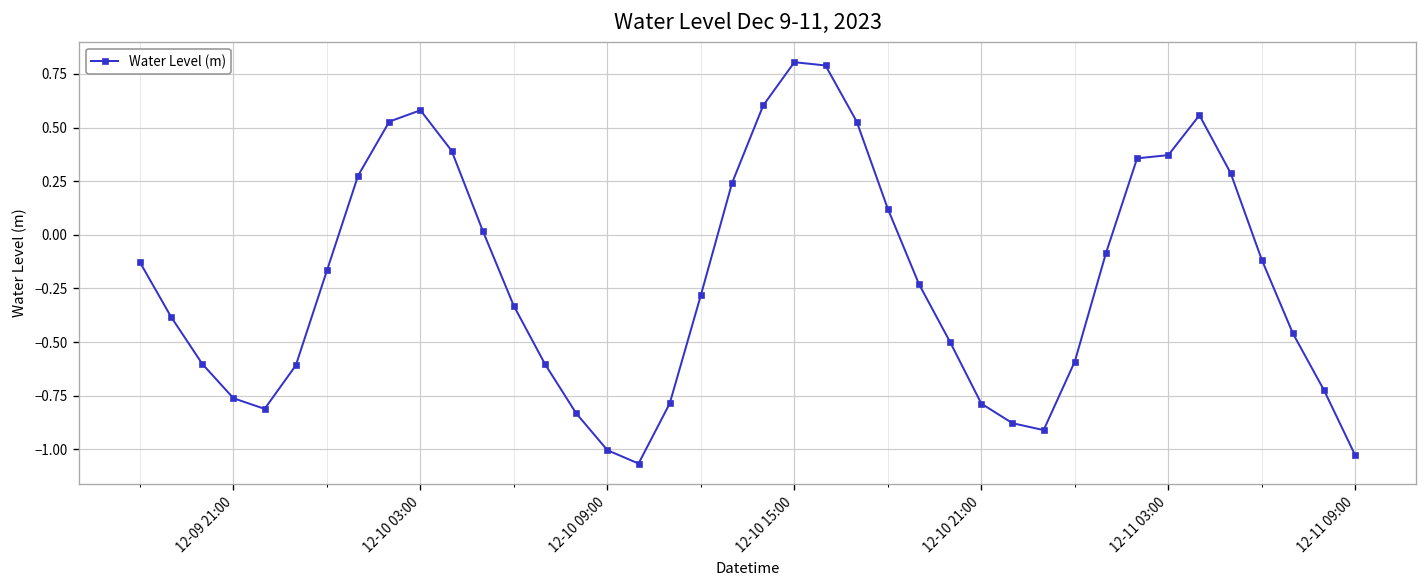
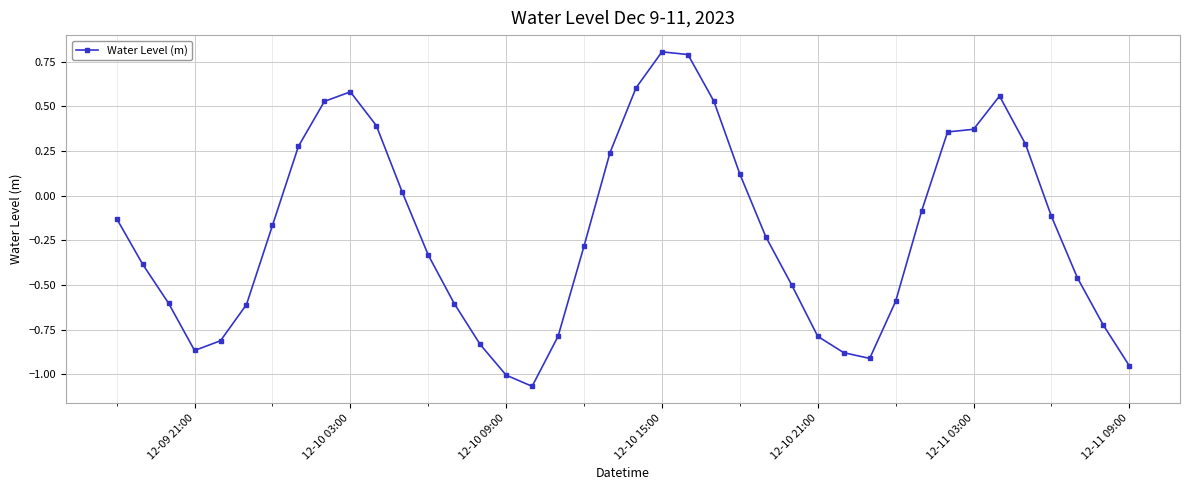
  {
-   "12-09 21:00": -0.76,
+   "12-09 21:00": -0.87,
    "12-10 03:00": 0.58,
    "12-10 09:00": -1.00,
    "12-10 15:00": 0.80,
    "12-10 21:00": -0.79,
    "12-11 03:00": 0.37,
-   "12-11 09:00": -1.03
+   "12-11 09:00": -0.95
  }
